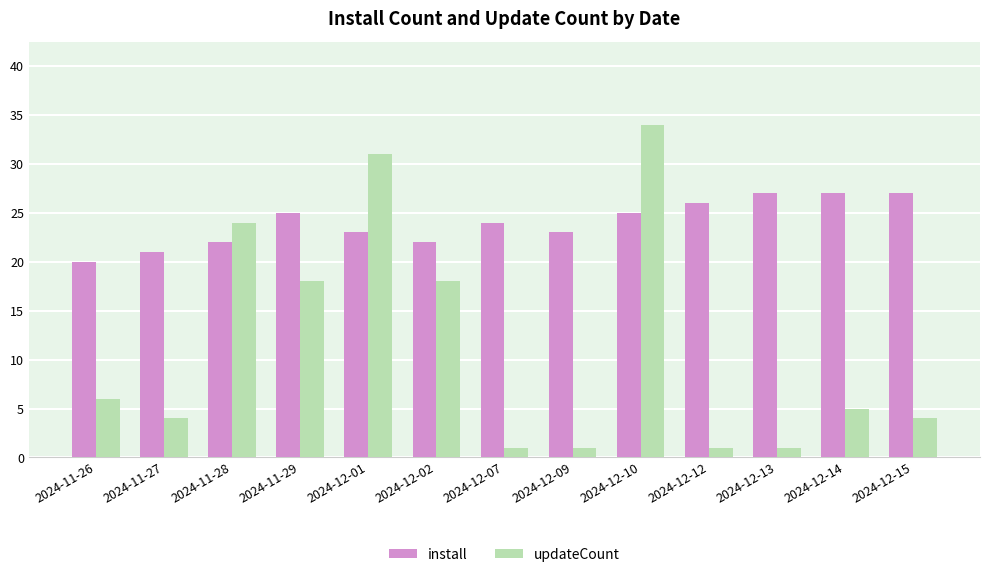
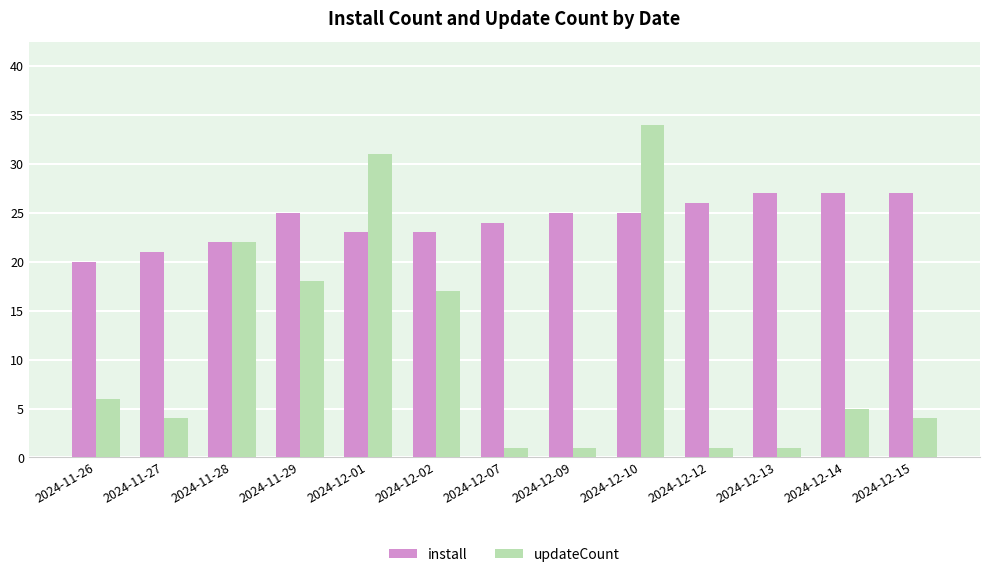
  {
    "install": {
      "2024-11-26": 20,
      "2024-11-27": 21,
      "2024-11-28": 22,
      "2024-11-29": 25,
      "2024-12-01": 23,
-     "2024-12-02": 22,
+     "2024-12-02": 23,
      "2024-12-07": 24,
-     "2024-12-09": 23,
+     "2024-12-09": 25,
      "2024-12-10": 25,
      "2024-12-12": 26,
      "2024-12-13": 27,
      "2024-12-14": 27,
      "2024-12-15": 27
    },
    "updateCount": {
      "2024-11-26": 6,
      "2024-11-27": 4,
-     "2024-11-28": 24,
+     "2024-11-28": 22,
      "2024-11-29": 18,
      "2024-12-01": 31,
-     "2024-12-02": 18,
+     "2024-12-02": 17,
      "2024-12-07": 1,
      "2024-12-09": 1,
      "2024-12-10": 34,
      "2024-12-12": 1,
      "2024-12-13": 1,
      "2024-12-14": 5,
      "2024-12-15": 4
    }
  }
